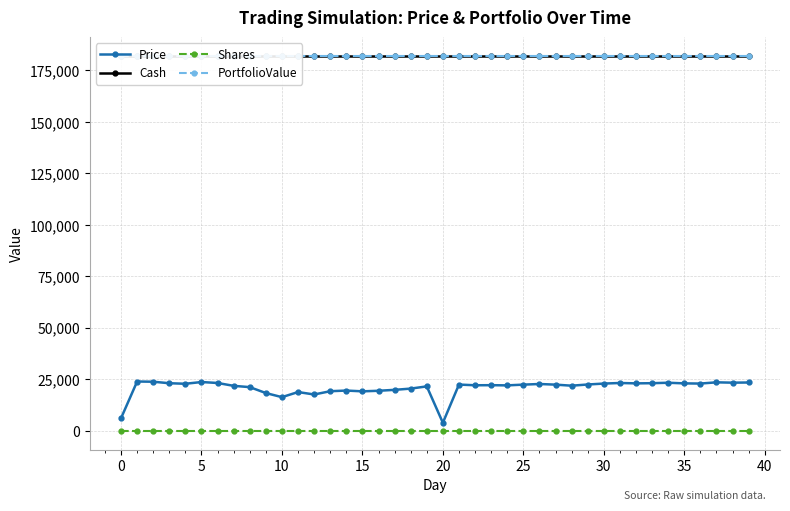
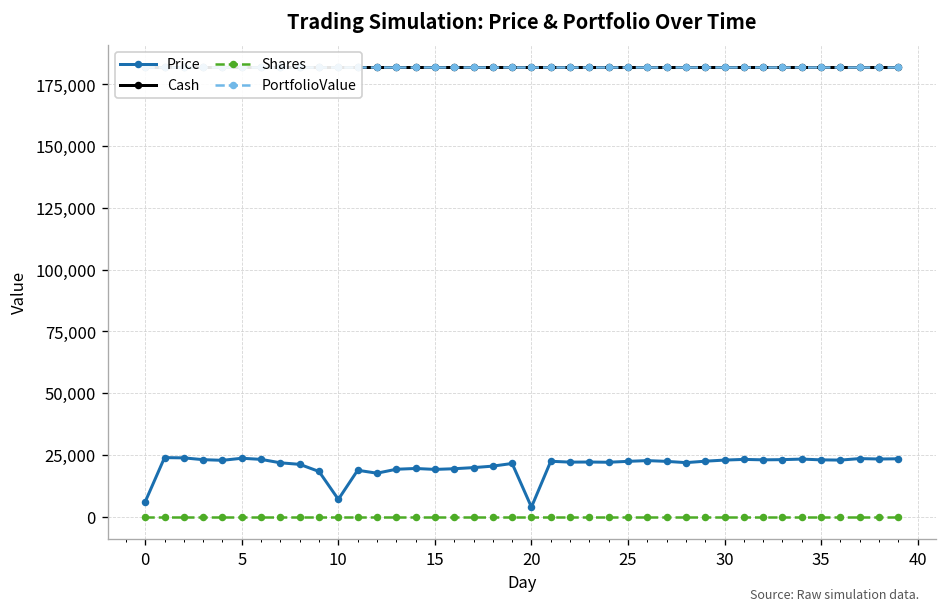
  {
    "Price": {
      "0": "6,000",
      "5": "24,000",
-     "10": "16,000",
+     "10": "7,000",
      "15": "19,000",
      "20": "4,000",
      "25": "22,000",
      "30": "23,000",
      "35": "23,000"
    },
    "PortfolioValue": {
      "15": "182,000",
      "20": "182,000",
      "25": "182,000",
      "30": "182,000",
      "35": "182,000"
    },
    "Shares": {
      "0": "0",
      "5": "0",
      "10": "0",
      "15": "0",
      "20": "0",
      "25": "0",
      "30": "0",
      "35": "0"
    }
  }
